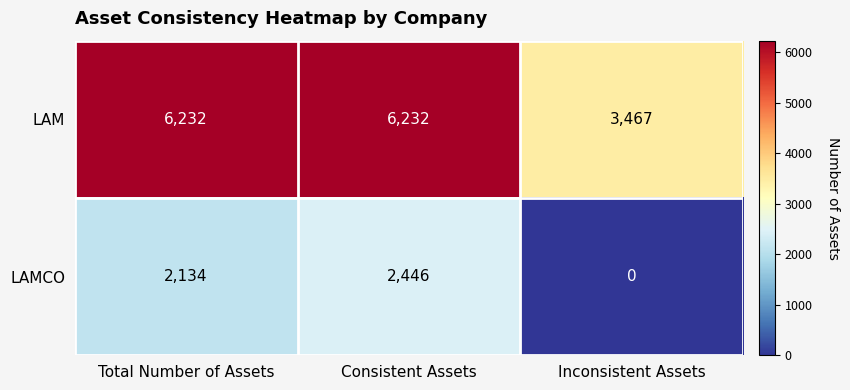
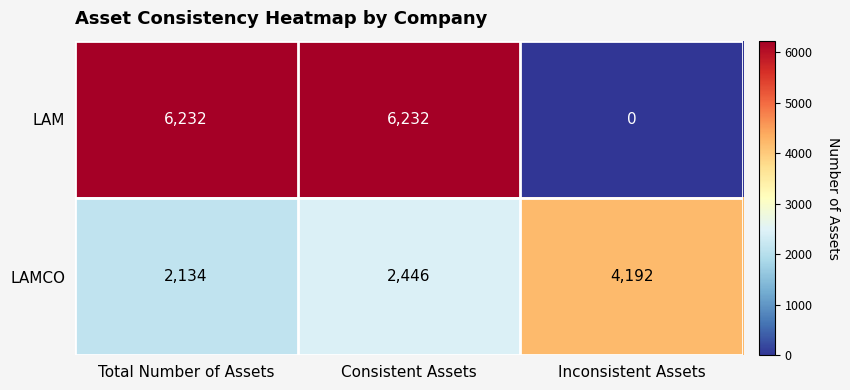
  {
    "LAM": {
      "Total Number of Assets": "6,232",
      "Consistent Assets": "6,232",
-     "Inconsistent Assets": "3,467"
+     "Inconsistent Assets": "0"
    },
    "LAMCO": {
      "Total Number of Assets": "2,134",
      "Consistent Assets": "2,446",
-     "Inconsistent Assets": "0"
+     "Inconsistent Assets": "4,192"
    }
  }
